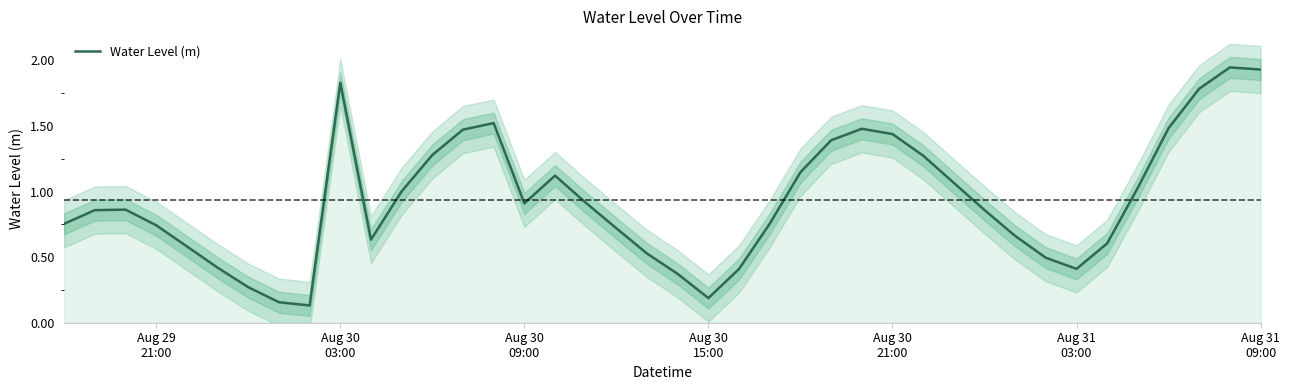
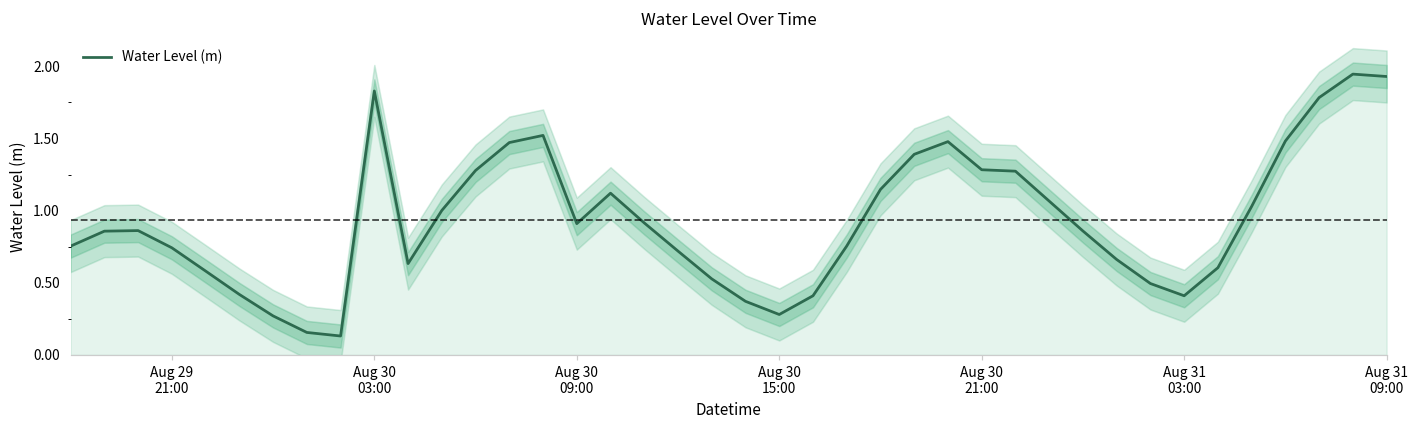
  {
    "Water Level (m)": {
      "Aug 29 21:00": 0.74,
      "Aug 30 03:00": 1.83,
      "Aug 30 09:00": 0.91,
-     "Aug 30 15:00": 0.19,
-     "Aug 30 21:00": 1.44,
+     "Aug 30 15:00": 0.28,
+     "Aug 30 21:00": 1.28,
      "Aug 31 03:00": 0.41,
      "Aug 31 09:00": 1.93
    }
  }
